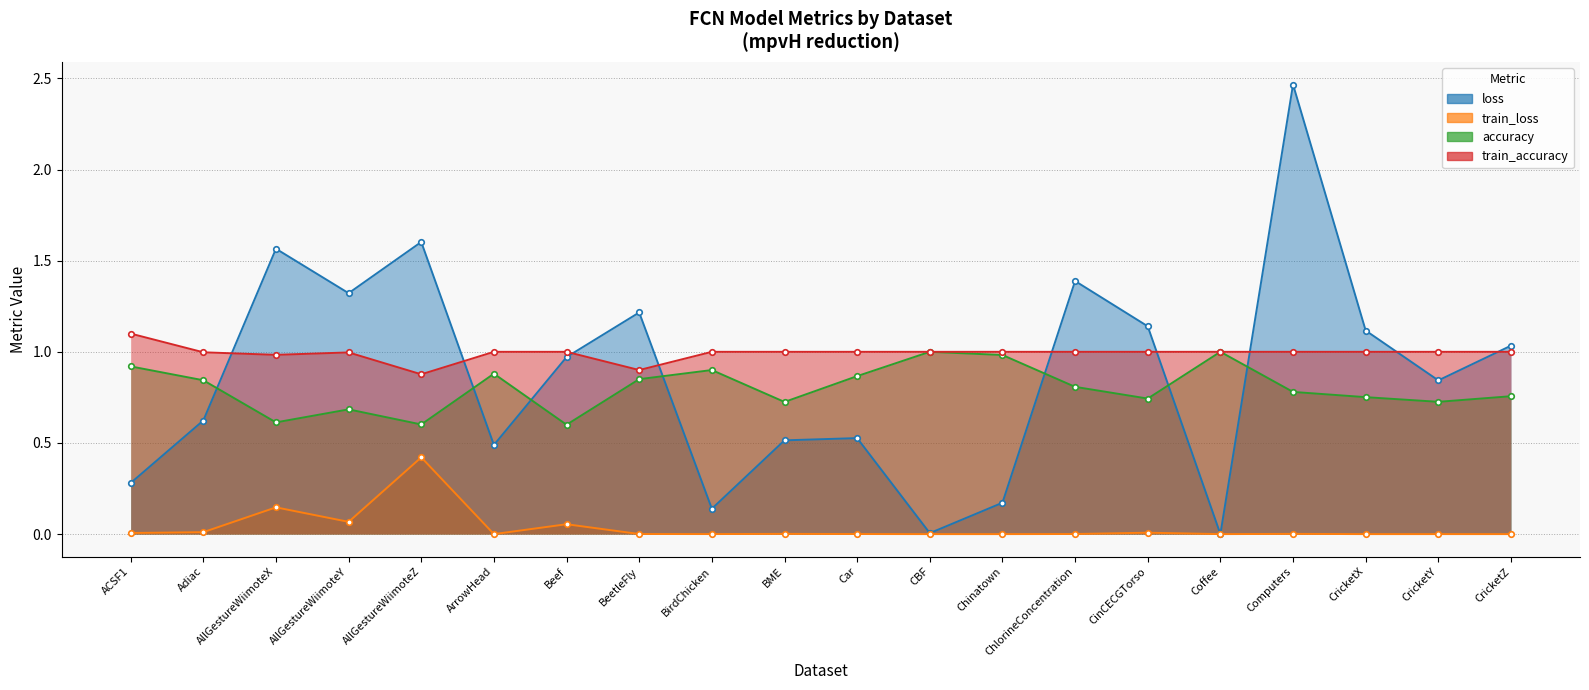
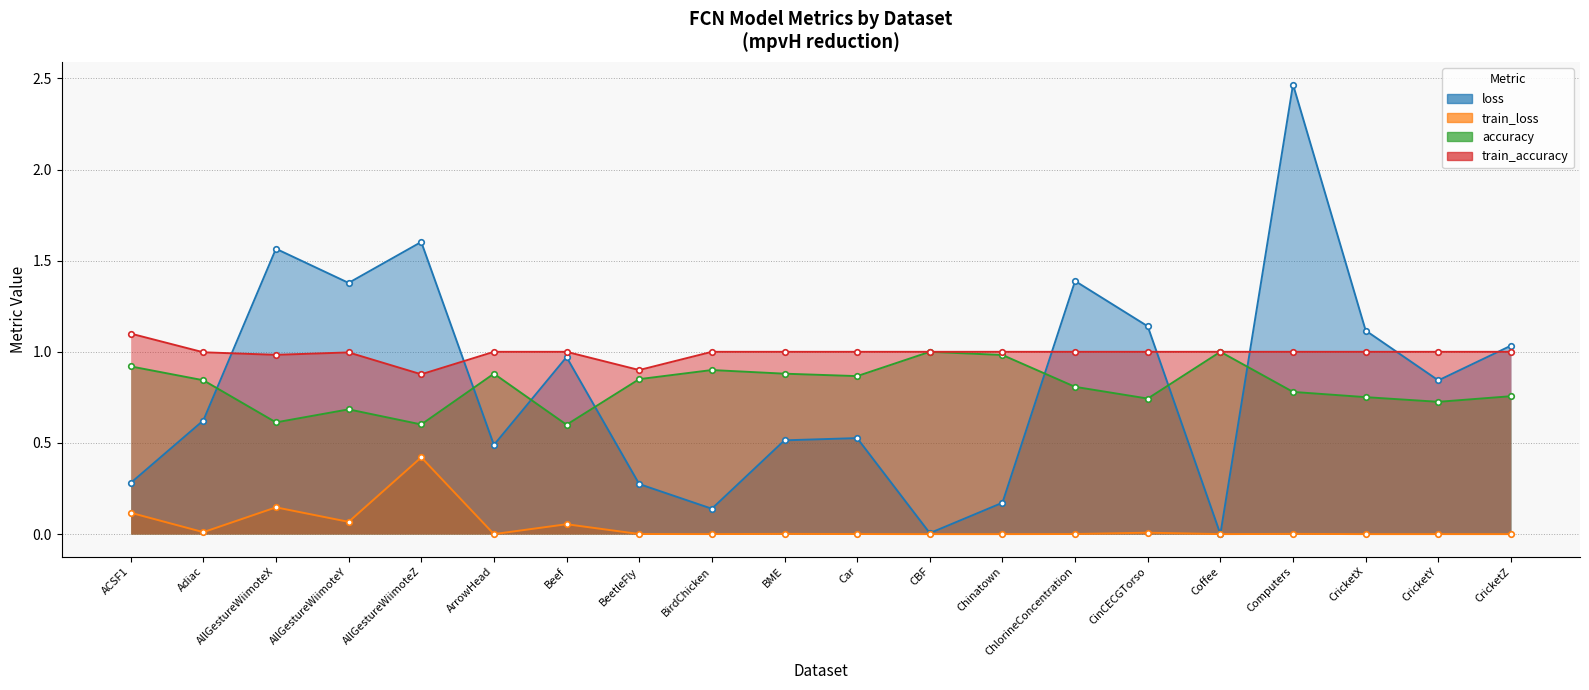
  {
    "loss": {
      "ACSF1": 0.28,
      "Adiac": 0.62,
      "AllGestureWiimoteX": 1.57,
-     "AllGestureWiimoteY": 1.32,
+     "AllGestureWiimoteY": 1.38,
      "AllGestureWiimoteZ": 1.60,
      "ArrowHead": 0.49,
      "Beef": 0.97,
-     "BeetleFly": 1.22,
+     "BeetleFly": 0.27,
      "BirdChicken": 0.14,
      "BME": 0.51,
      "Car": 0.53,
      "Chinatown": 0.17,
      "ChlorineConcentration": 1.39,
      "CinCECGTorso": 1.14,
      "Computers": 2.47,
      "CricketX": 1.12,
      "CricketY": 0.84,
      "CricketZ": 1.03
    },
    "train_loss": {
-     "ACSF1": 0.01,
+     "ACSF1": 0.12,
      "Adiac": 0.01,
      "AllGestureWiimoteX": 0.15,
      "AllGestureWiimoteY": 0.07,
      "AllGestureWiimoteZ": 0.42,
      "ArrowHead": 0.00,
      "Beef": 0.05,
      "BeetleFly": 0.00,
      "BirdChicken": 0.00,
      "BME": 0.00,
      "Car": 0.00,
      "Chinatown": 0.00,
      "ChlorineConcentration": 0.00,
      "CinCECGTorso": 0.01,
      "Computers": 0.00,
      "CricketX": 0.00,
      "CricketY": 0.00,
      "CricketZ": 0.00
    },
    "accuracy": {
      "ACSF1": 0.92,
      "Adiac": 0.84,
      "AllGestureWiimoteX": 0.61,
      "AllGestureWiimoteY": 0.68,
      "AllGestureWiimoteZ": 0.60,
      "ArrowHead": 0.88,
      "Beef": 0.60,
      "BeetleFly": 0.85,
      "BirdChicken": 0.90,
-     "BME": 0.73,
+     "BME": 0.88,
      "Car": 0.87,
      "Chinatown": 0.98,
      "ChlorineConcentration": 0.81,
      "CinCECGTorso": 0.74,
      "Computers": 0.78,
      "CricketX": 0.75,
      "CricketY": 0.73,
      "CricketZ": 0.76
    },
    "train_accuracy": {
      "ACSF1": 1.10,
      "Adiac": 1.00,
      "AllGestureWiimoteX": 0.98,
      "AllGestureWiimoteY": 1.00,
      "AllGestureWiimoteZ": 0.88,
      "ArrowHead": 1.00,
      "Beef": 1.00,
      "BeetleFly": 0.90,
      "BirdChicken": 1.00,
      "BME": 1.00,
      "Car": 1.00,
      "Chinatown": 1.00,
      "ChlorineConcentration": 1.00,
      "CinCECGTorso": 1.00,
      "Computers": 1.00,
      "CricketX": 1.00,
      "CricketY": 1.00,
      "CricketZ": 1.00
    }
  }
